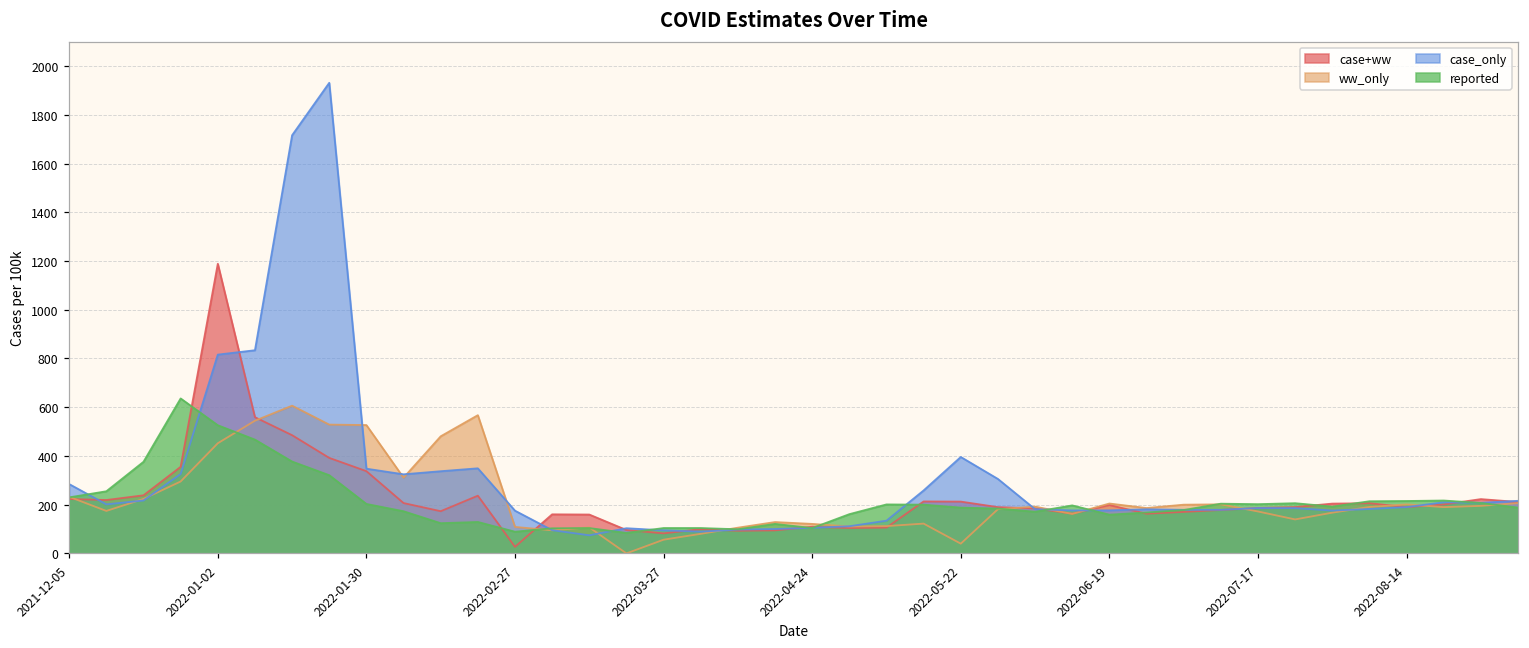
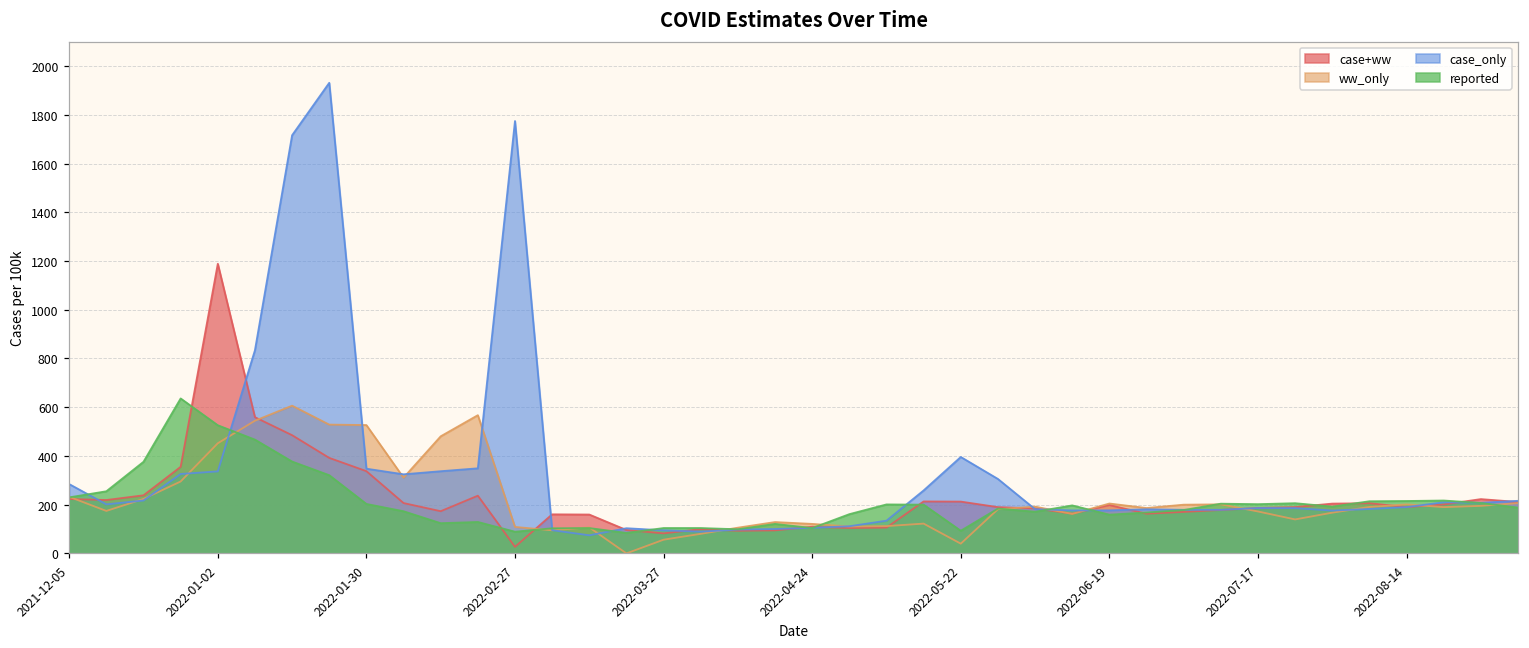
  {
    "case+ww": {
      "2022-01-02": 1190,
      "2022-02-27": 30,
      "2022-03-27": 80,
      "2022-05-22": 210
    },
    "ww_only": {
      "2022-01-02": 450,
      "2022-01-30": 530,
      "2022-02-27": 110,
      "2022-03-27": 60,
      "2022-04-24": 120,
      "2022-05-22": 40,
      "2022-07-17": 170
    },
    "case_only": {
      "2021-12-05": 280,
-     "2022-01-02": 820,
-     "2022-02-27": 180,
+     "2022-01-02": 340,
+     "2022-02-27": 1770,
      "2022-05-22": 400,
      "2022-06-19": 180
    },
    "reported": {
      "2022-01-02": 530,
      "2022-01-30": 200,
      "2022-02-27": 90,
-     "2022-05-22": 190,
+     "2022-05-22": 90,
      "2022-06-19": 160,
      "2022-07-17": 200,
      "2022-08-14": 220
    }
  }
